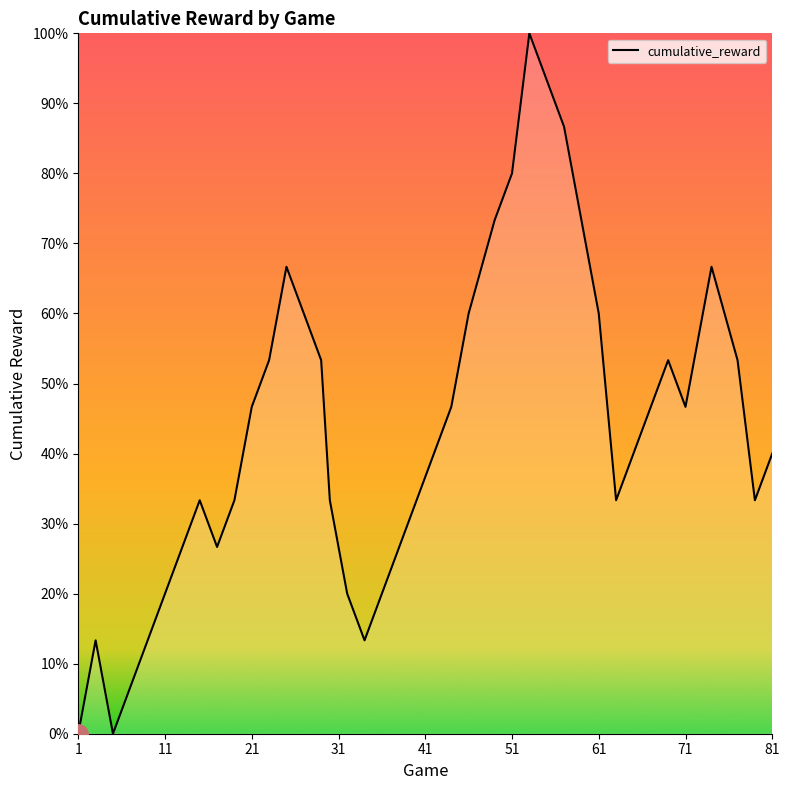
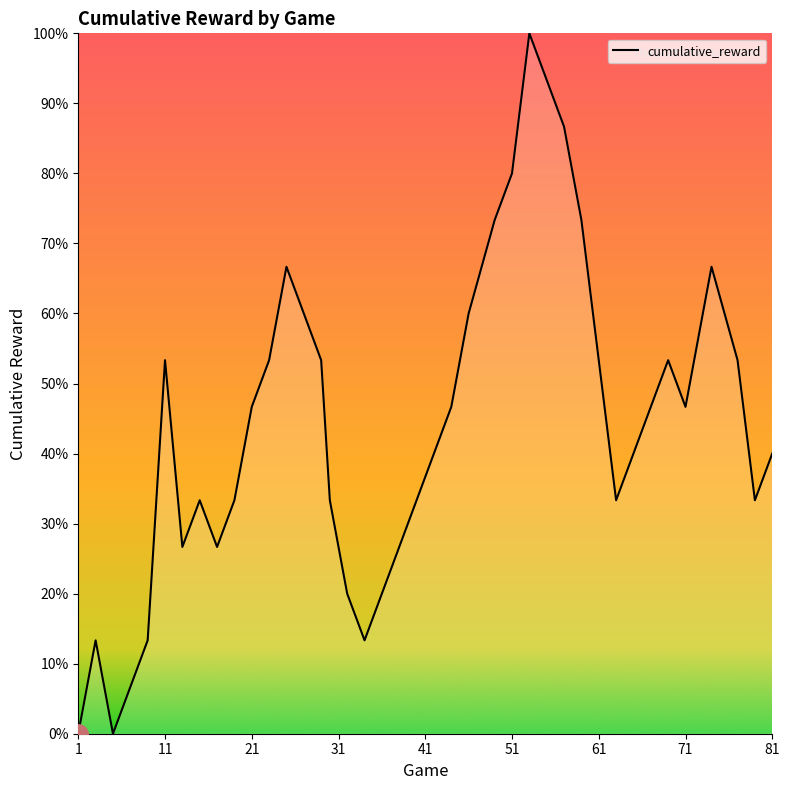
  {
    "cumulative_reward": {
-     "11": "20%",
+     "11": "53%",
      "21": "47%",
      "51": "80%",
-     "61": "60%",
+     "61": "53%",
      "71": "47%",
      "81": "40%"
    }
  }
